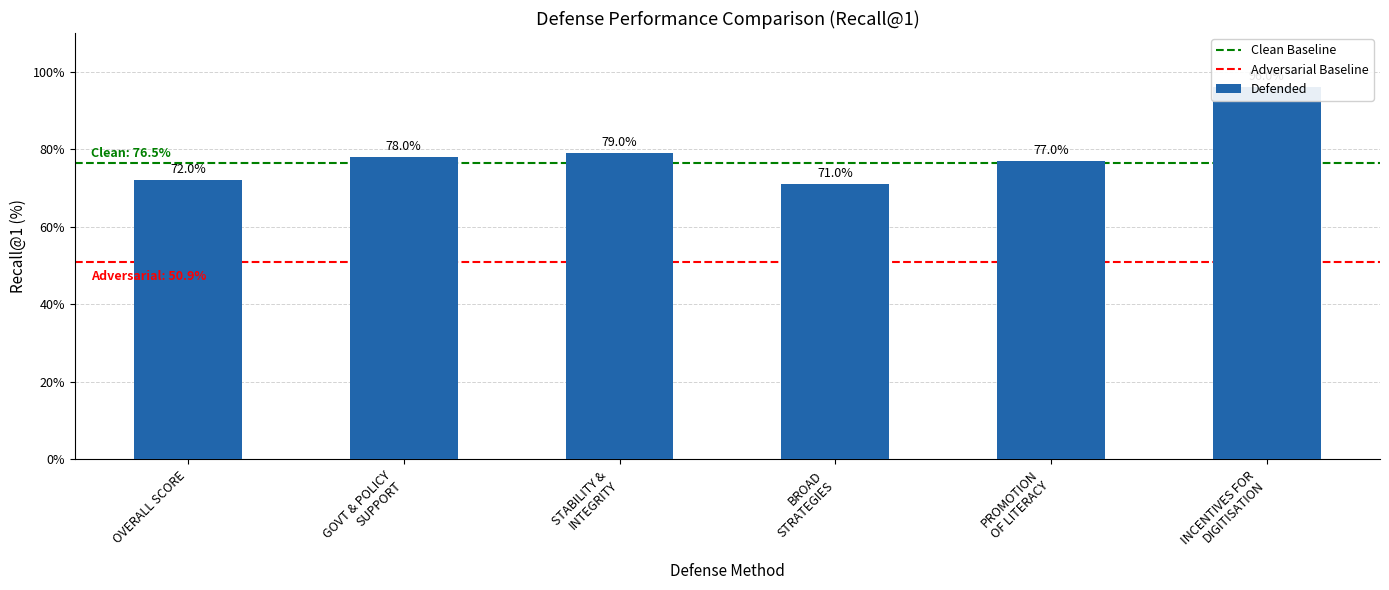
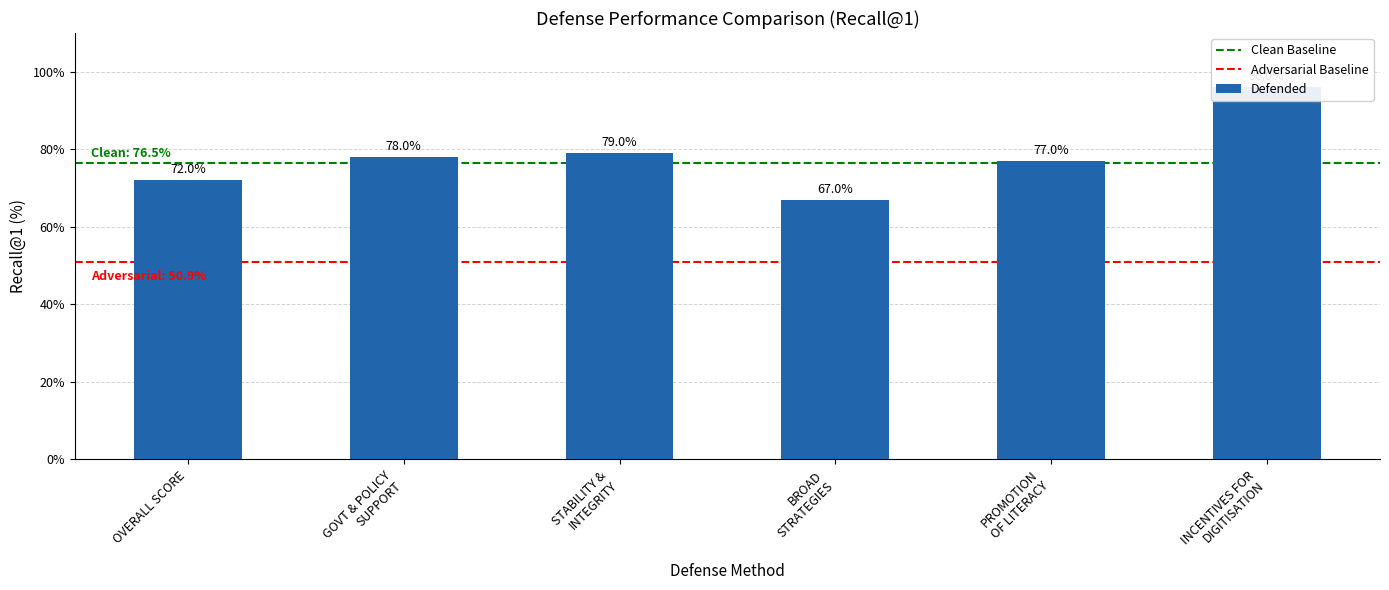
  {
    "OVERALL SCORE": "72.0%",
    "GOVT & POLICY SUPPORT": "78.0%",
    "STABILITY & INTEGRITY": "79.0%",
-   "BROAD STRATEGIES": "71.0%",
+   "BROAD STRATEGIES": "67.0%",
    "PROMOTION OF LITERACY": "77.0%"
  }
